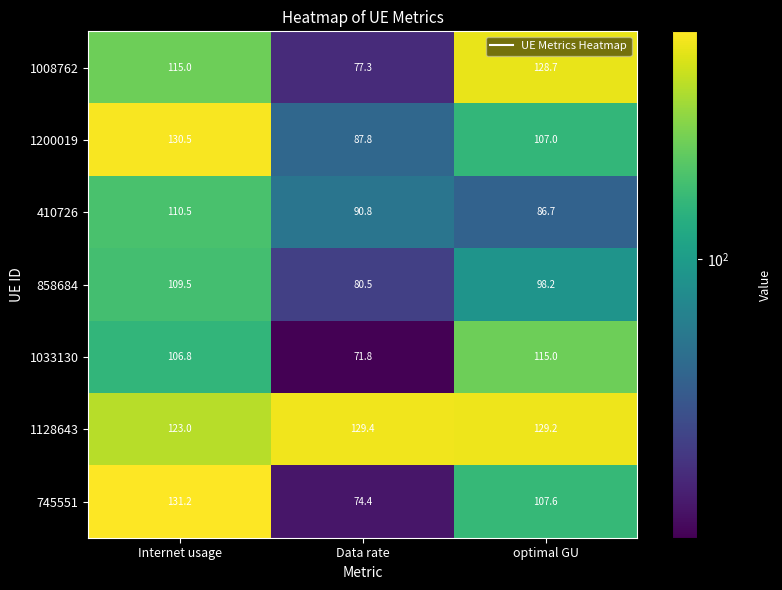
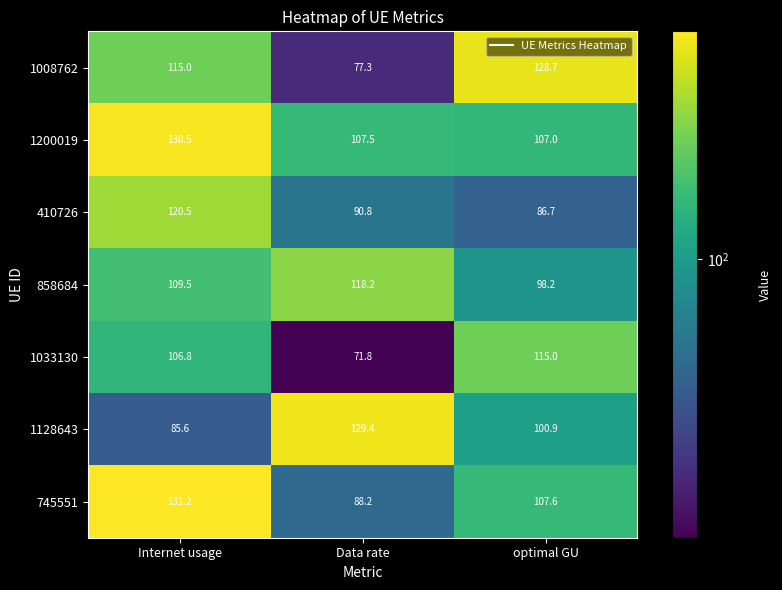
  {
    "1008762": {
      "Internet usage": 115.0,
      "Data rate": 77.3,
      "optimal GU": 128.7
    },
    "1200019": {
      "Internet usage": 130.5,
-     "Data rate": 87.8,
+     "Data rate": 107.5,
      "optimal GU": 107.0
    },
    "410726": {
-     "Internet usage": 110.5,
+     "Internet usage": 120.5,
      "Data rate": 90.8,
      "optimal GU": 86.7
    },
    "858684": {
      "Internet usage": 109.5,
-     "Data rate": 80.5,
+     "Data rate": 118.2,
      "optimal GU": 98.2
    },
    "1033130": {
      "Internet usage": 106.8,
      "Data rate": 71.8,
      "optimal GU": 115.0
    },
    "1128643": {
-     "Internet usage": 123.0,
+     "Internet usage": 85.6,
      "Data rate": 129.4,
-     "optimal GU": 129.2
+     "optimal GU": 100.9
    },
    "745551": {
      "Internet usage": 131.2,
-     "Data rate": 74.4,
+     "Data rate": 88.2,
      "optimal GU": 107.6
    }
  }
